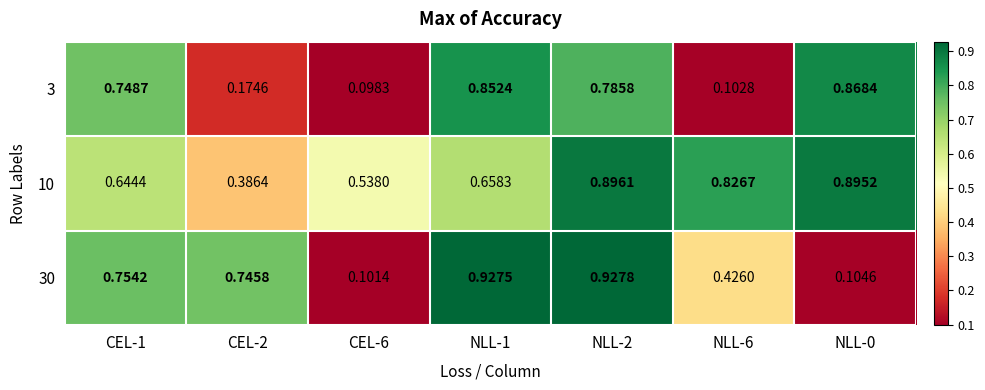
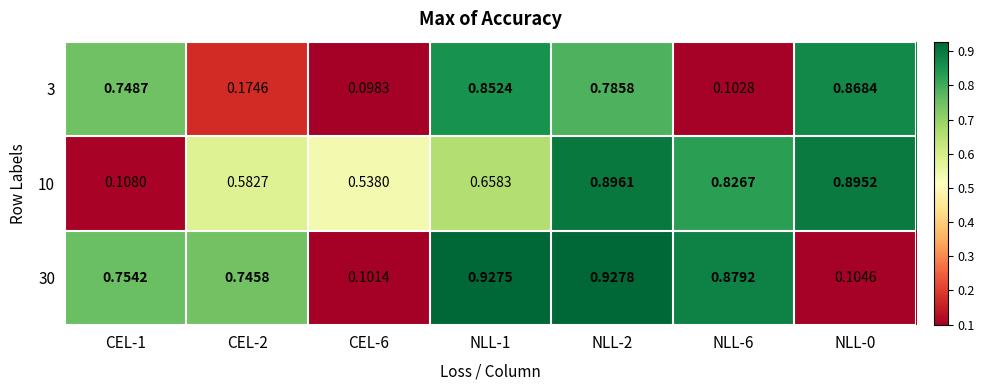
  {
    "3": {
      "CEL-1": 0.7487,
      "CEL-2": 0.1746,
      "CEL-6": 0.0983,
      "NLL-1": 0.8524,
      "NLL-2": 0.7858,
      "NLL-6": 0.1028,
      "NLL-0": 0.8684
    },
    "10": {
-     "CEL-1": 0.6444,
-     "CEL-2": 0.3864,
+     "CEL-1": 0.1080,
+     "CEL-2": 0.5827,
      "CEL-6": 0.5380,
      "NLL-1": 0.6583,
      "NLL-2": 0.8961,
      "NLL-6": 0.8267,
      "NLL-0": 0.8952
    },
    "30": {
      "CEL-1": 0.7542,
      "CEL-2": 0.7458,
      "CEL-6": 0.1014,
      "NLL-1": 0.9275,
      "NLL-2": 0.9278,
-     "NLL-6": 0.4260,
+     "NLL-6": 0.8792,
      "NLL-0": 0.1046
    }
  }
